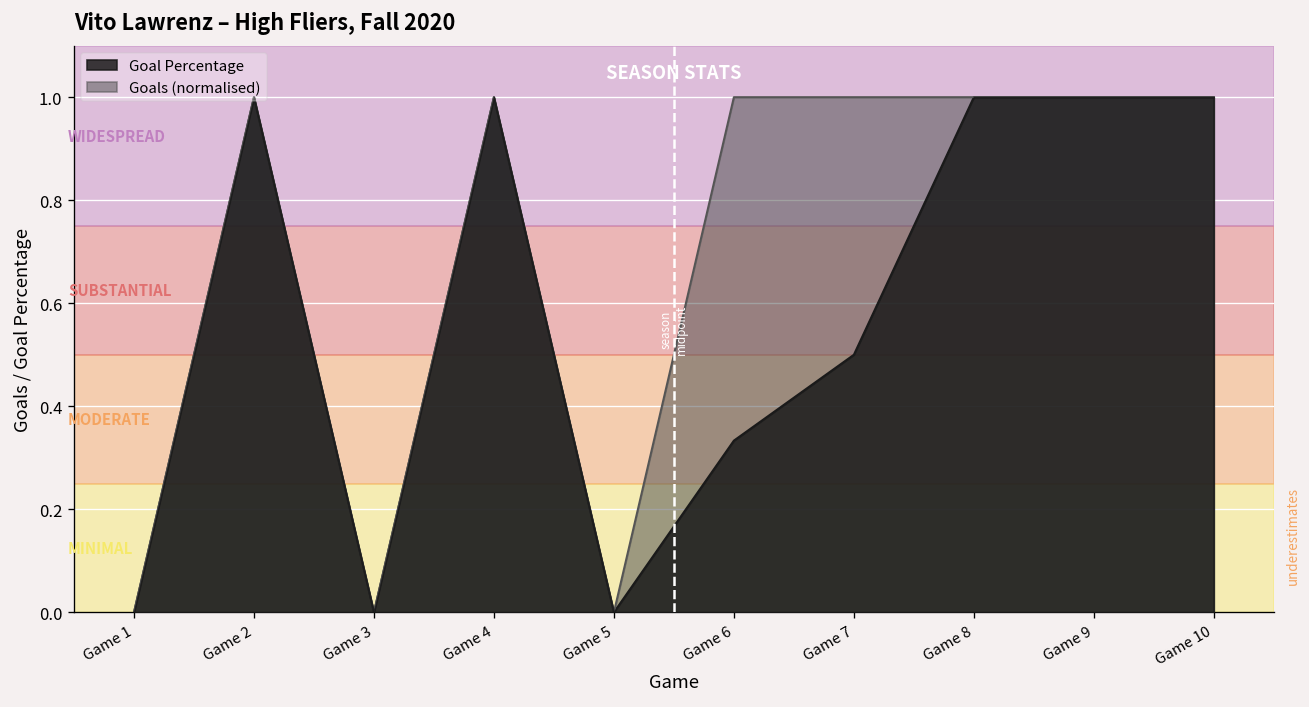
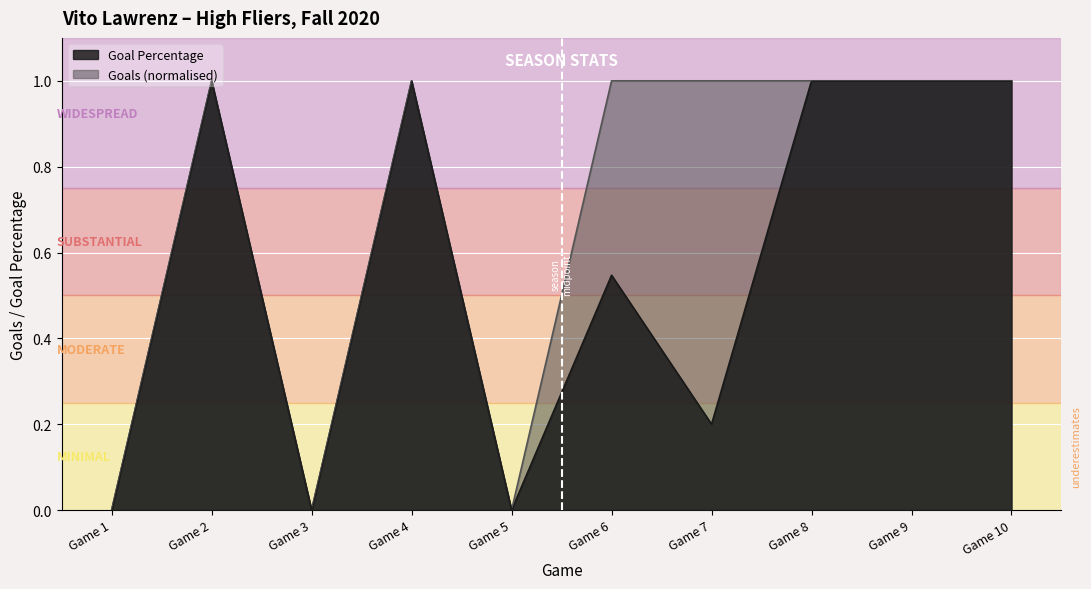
  {
    "Goal Percentage": {
-     "Game 6": 0.33,
-     "Game 7": 0.5
+     "Game 6": 0.55,
+     "Game 7": 0.2
    },
    "Goals (normalised)": {
      "Game 6": 1.00,
      "Game 7": 1.00
    }
  }
